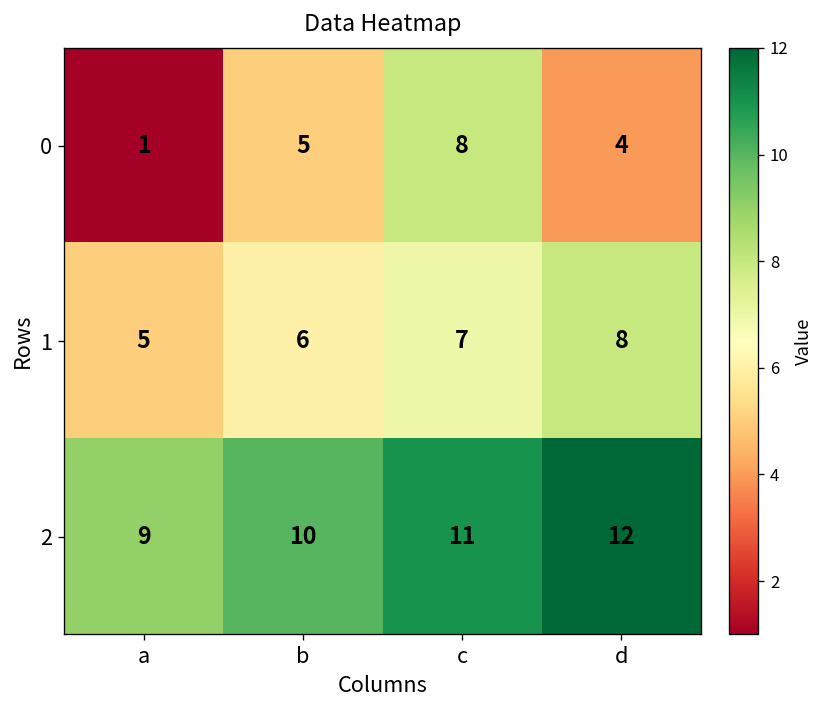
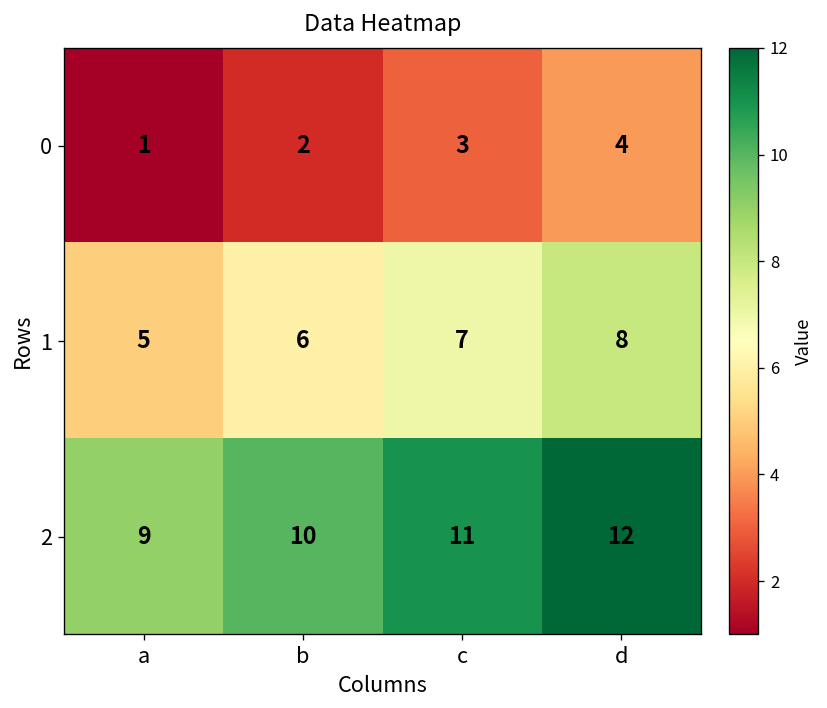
  {
    "0": {
      "a": 1,
-     "b": 5,
-     "c": 8,
+     "b": 2,
+     "c": 3,
      "d": 4
    },
    "1": {
      "a": 5,
      "b": 6,
      "c": 7,
      "d": 8
    },
    "2": {
      "a": 9,
      "b": 10,
      "c": 11,
      "d": 12
    }
  }
